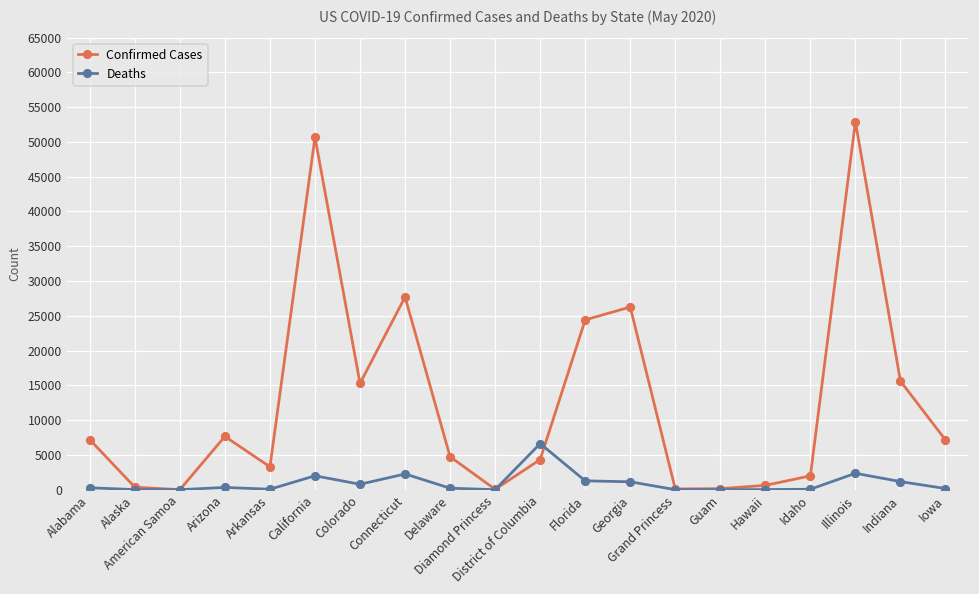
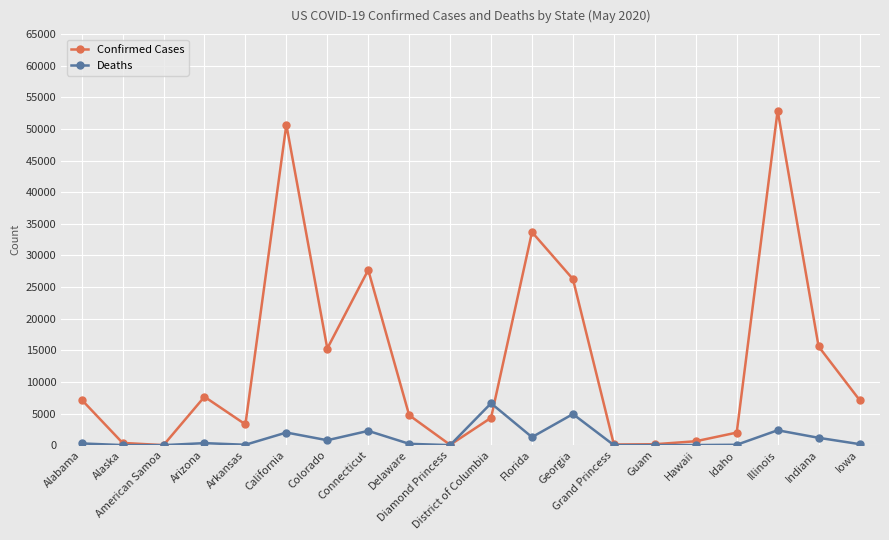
  {
    "Confirmed Cases": {
      "Alabama": 7000,
      "Arizona": 8000,
      "Arkansas": 3000,
      "California": 51000,
      "Colorado": 15000,
      "Connecticut": 28000,
      "Delaware": 5000,
      "District of Columbia": 4000,
-     "Florida": 24000,
+     "Florida": 34000,
      "Georgia": 26000,
      "Hawaii": 1000,
      "Idaho": 2000,
      "Illinois": 53000,
      "Indiana": 16000,
      "Iowa": 7000
    },
    "Deaths": {
      "Alabama": 0,
      "Arizona": 0,
      "Arkansas": 0,
      "California": 2000,
      "Colorado": 1000,
      "Connecticut": 2000,
      "Delaware": 0,
      "District of Columbia": 7000,
      "Florida": 1000,
-     "Georgia": 1000,
+     "Georgia": 5000,
      "Hawaii": 0,
      "Idaho": 0,
      "Illinois": 2000,
      "Indiana": 1000,
      "Iowa": 0
    }
  }
